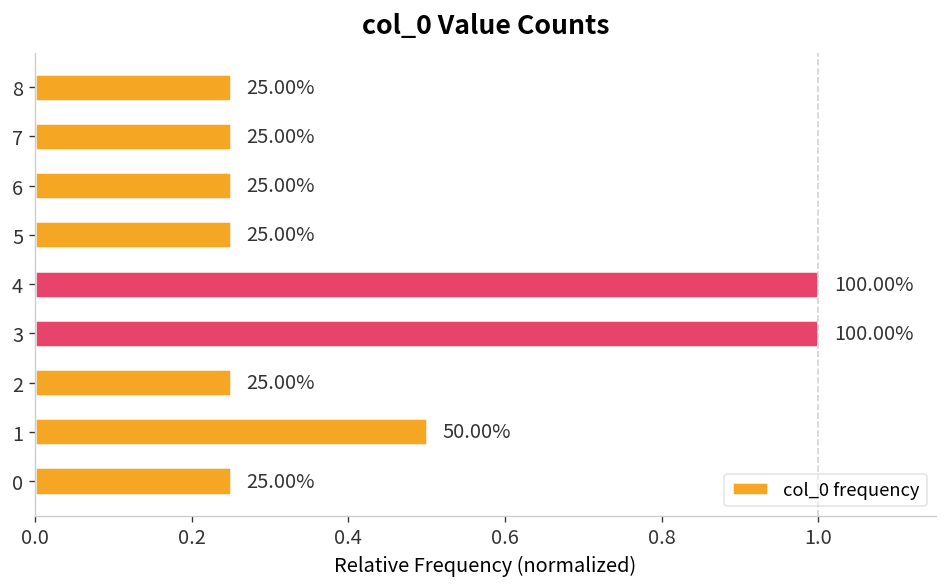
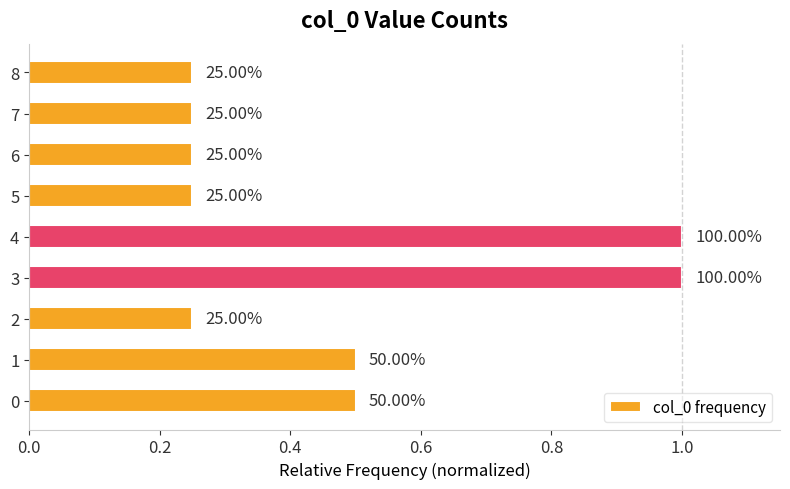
  {
    "8": "25.00%",
    "7": "25.00%",
    "6": "25.00%",
    "5": "25.00%",
    "4": "100.00%",
    "3": "100.00%",
    "2": "25.00%",
    "1": "50.00%",
-   "0": "25.00%"
+   "0": "50.00%"
  }
